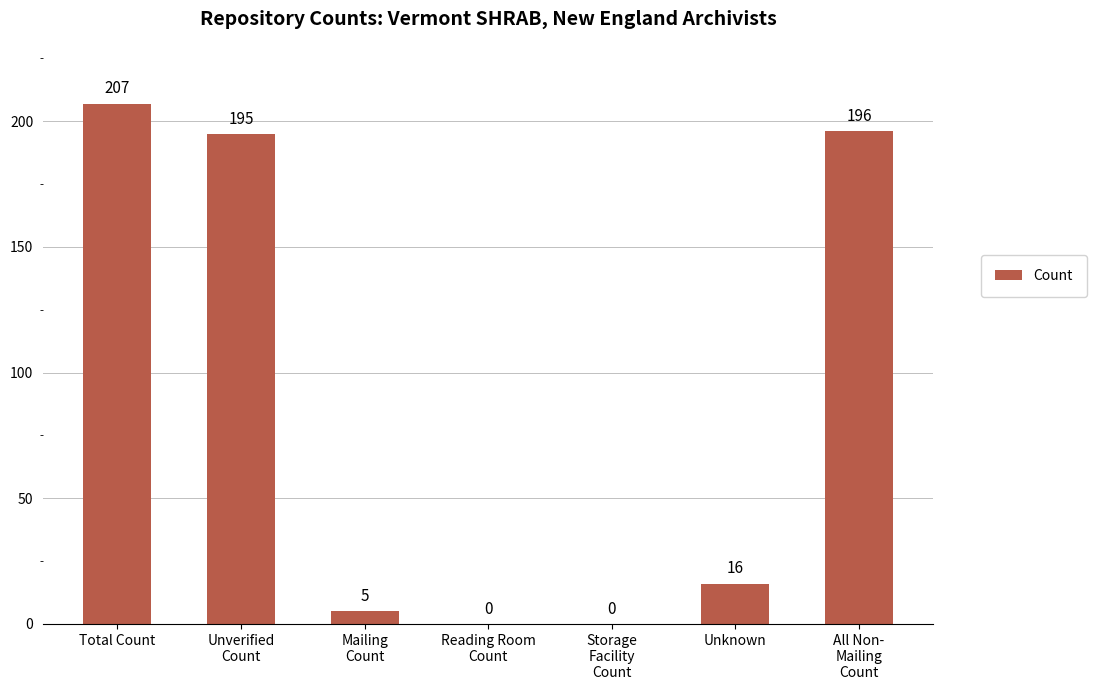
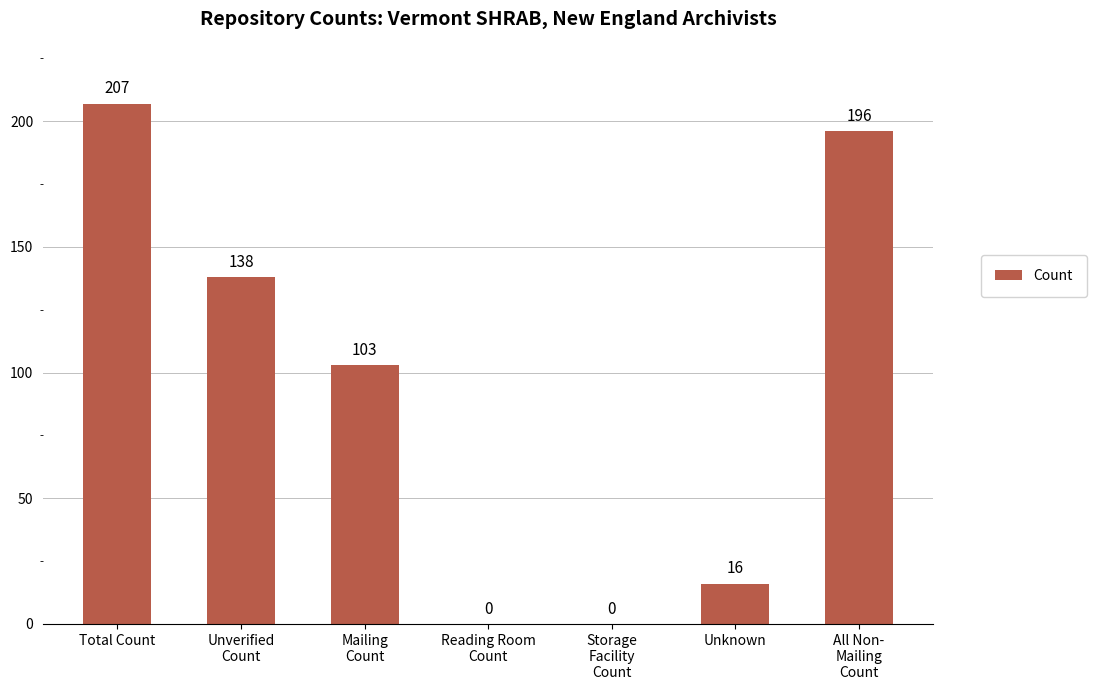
  {
    "Total Count": 207,
-   "Unverified Count": 195,
-   "Mailing Count": 5,
+   "Unverified Count": 138,
+   "Mailing Count": 103,
    "Reading Room Count": 0,
    "Storage Facility Count": 0,
    "Unknown": 16,
    "All Non- Mailing Count": 196
  }
